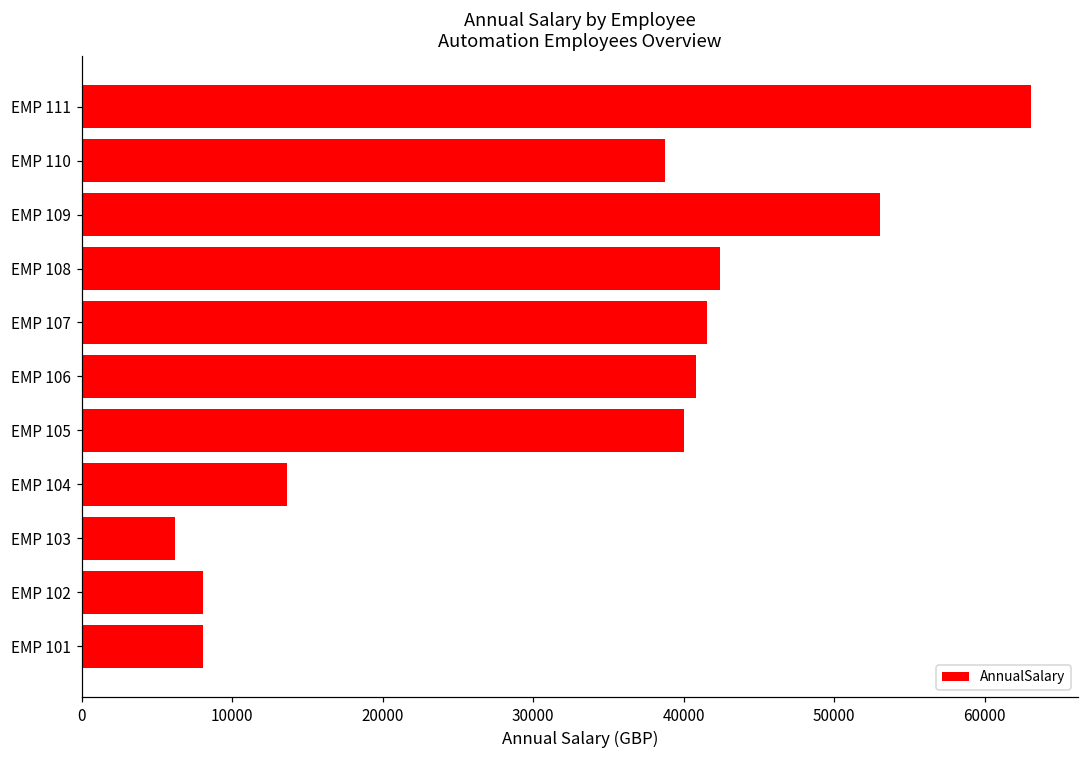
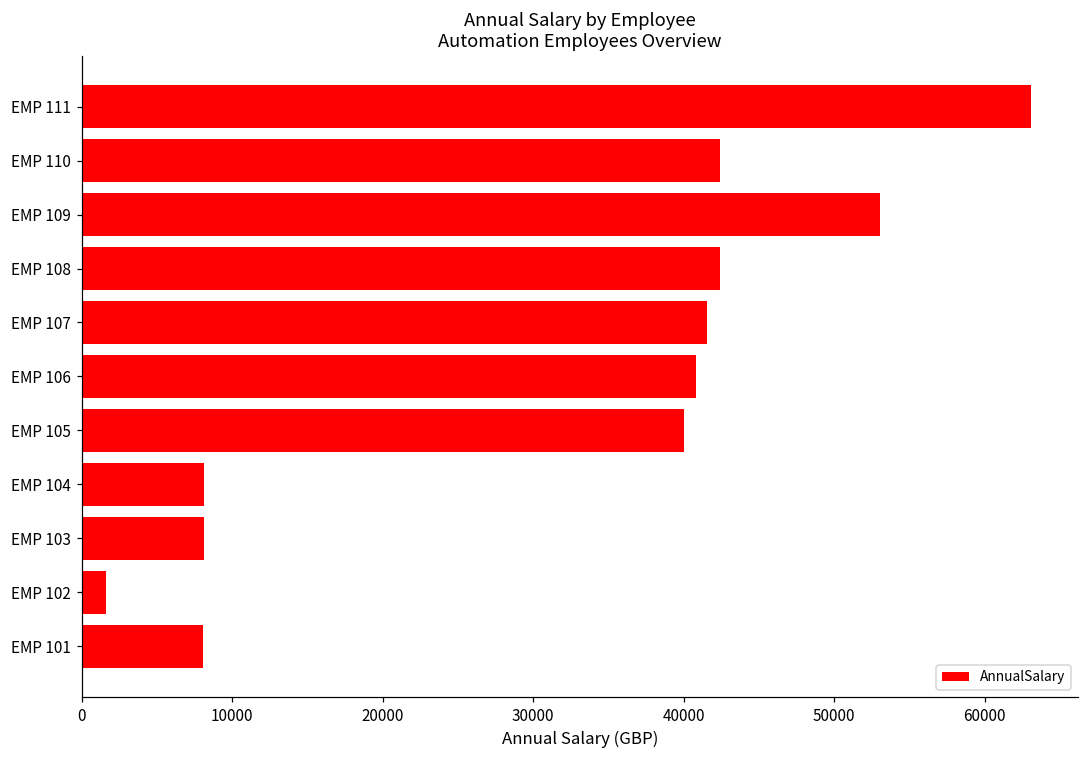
  {
    "EMP 111": 63100,
-   "EMP 110": 38800,
+   "EMP 110": 42400,
    "EMP 109": 53100,
    "EMP 108": 42400,
    "EMP 107": 41600,
    "EMP 106": 40800,
    "EMP 105": 40000,
-   "EMP 104": 13600,
-   "EMP 103": 6200,
-   "EMP 102": 8100,
+   "EMP 104": 8100,
+   "EMP 103": 8100,
+   "EMP 102": 1600,
    "EMP 101": 8100
  }
